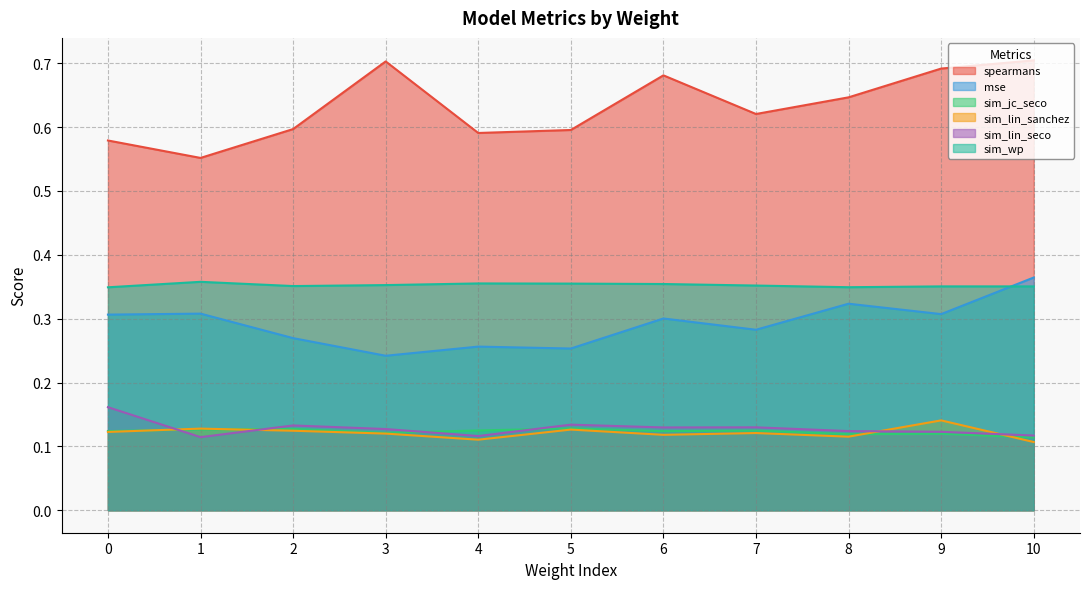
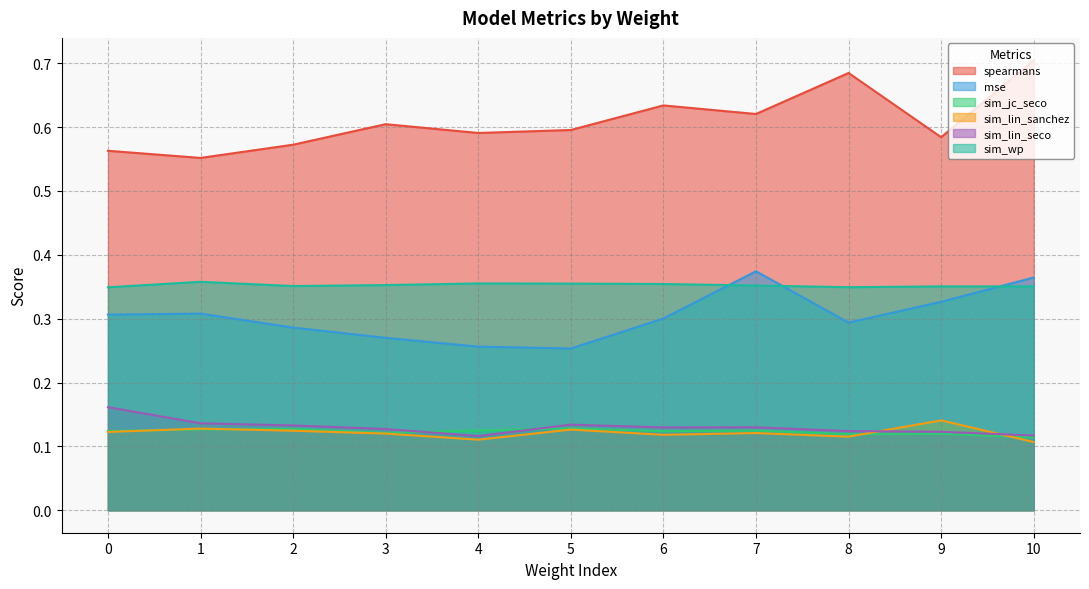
  {
    "spearmans": {
-     "0": 0.58,
+     "0": 0.56,
      "1": 0.55,
-     "2": 0.60,
-     "3": 0.70,
+     "2": 0.57,
+     "3": 0.60,
      "4": 0.59,
      "5": 0.60,
-     "6": 0.68,
+     "6": 0.63,
      "7": 0.62,
-     "8": 0.65,
-     "9": 0.69
+     "8": 0.68,
+     "9": 0.58
    },
    "mse": {
      "0": 0.31,
      "1": 0.31,
-     "2": 0.27,
-     "3": 0.24,
+     "2": 0.29,
+     "3": 0.27,
      "4": 0.26,
      "5": 0.25,
      "6": 0.30,
-     "7": 0.28,
-     "8": 0.32,
-     "9": 0.31,
+     "7": 0.37,
+     "8": 0.29,
+     "9": 0.33,
      "10": 0.36
    },
    "sim_lin_sanchez": {
      "4": 0.11,
      "6": 0.12,
      "9": 0.14,
      "10": 0.11
    },
    "sim_lin_seco": {
      "0": 0.16,
-     "1": 0.11,
+     "1": 0.14,
      "2": 0.13,
      "3": 0.13,
      "4": 0.12,
      "5": 0.13,
      "6": 0.13,
      "7": 0.13,
      "8": 0.12
    }
  }
